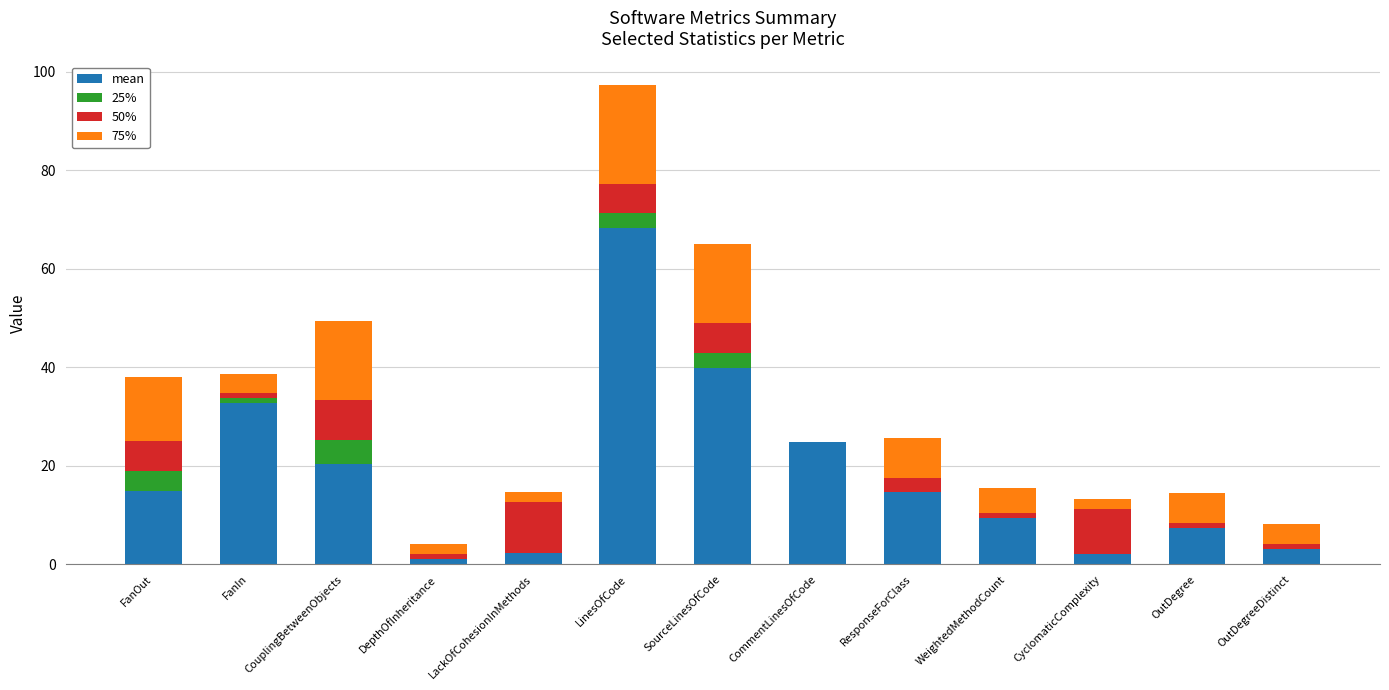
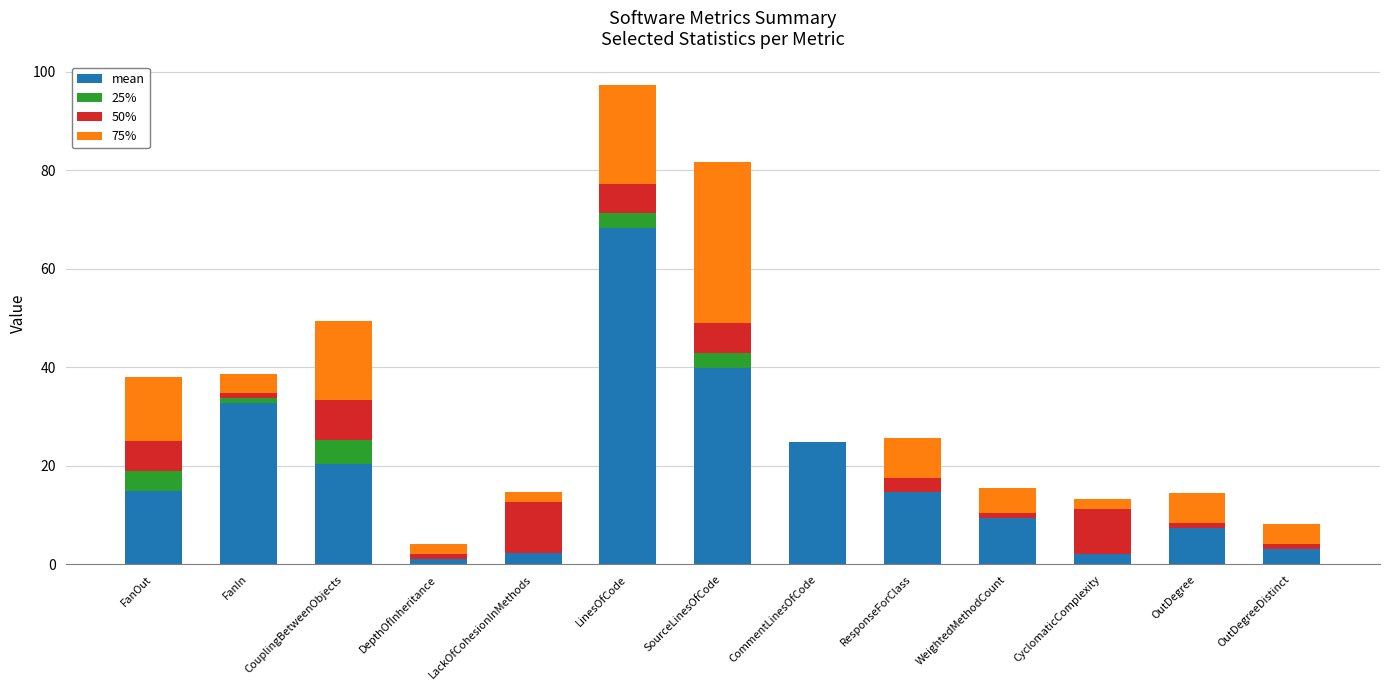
  {
    "mean": {
      "FanOut": 15,
      "FanIn": 33,
      "CouplingBetweenObjects": 20,
      "DepthOfInheritance": 1,
      "LackOfCohesionInMethods": 2,
      "LinesOfCode": 68,
      "SourceLinesOfCode": 40,
      "CommentLinesOfCode": 25,
      "ResponseForClass": 15,
      "WeightedMethodCount": 9,
      "CyclomaticComplexity": 2,
      "OutDegree": 7,
      "OutDegreeDistinct": 3
    },
    "25%": {
      "FanOut": 4,
      "FanIn": 1,
      "CouplingBetweenObjects": 5,
      "DepthOfInheritance": 0,
      "LackOfCohesionInMethods": 0,
      "LinesOfCode": 3,
      "SourceLinesOfCode": 3,
      "CommentLinesOfCode": 0,
      "ResponseForClass": 0,
      "WeightedMethodCount": 0,
      "CyclomaticComplexity": 0,
      "OutDegree": 0,
      "OutDegreeDistinct": 0
    },
    "50%": {
      "FanOut": 6,
      "FanIn": 1,
      "CouplingBetweenObjects": 8,
      "DepthOfInheritance": 1,
      "LackOfCohesionInMethods": 10,
      "LinesOfCode": 6,
      "SourceLinesOfCode": 6,
      "CommentLinesOfCode": 0,
      "ResponseForClass": 3,
      "WeightedMethodCount": 1,
      "CyclomaticComplexity": 9,
      "OutDegree": 1,
      "OutDegreeDistinct": 1
    },
    "75%": {
      "FanOut": 13,
      "FanIn": 4,
      "CouplingBetweenObjects": 16,
      "DepthOfInheritance": 2,
      "LackOfCohesionInMethods": 2,
      "LinesOfCode": 20,
-     "SourceLinesOfCode": 16,
+     "SourceLinesOfCode": 33,
      "CommentLinesOfCode": 0,
      "ResponseForClass": 8,
      "WeightedMethodCount": 5,
      "CyclomaticComplexity": 2,
      "OutDegree": 6,
      "OutDegreeDistinct": 4
    }
  }
